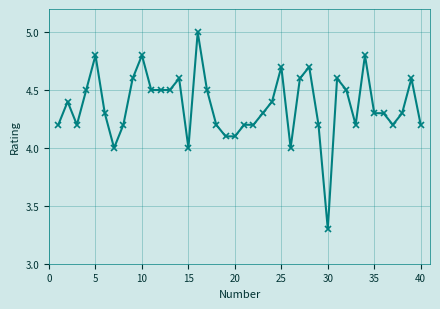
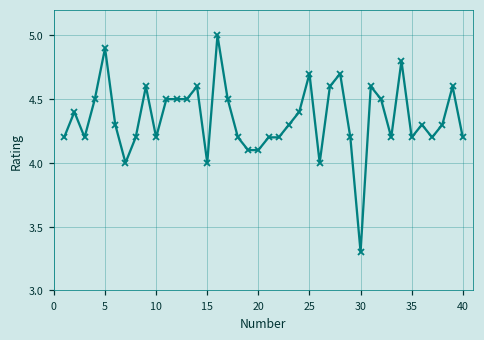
  {
-   "5": 4.8,
-   "10": 4.8,
+   "5": 4.9,
+   "10": 4.2,
    "15": 4.0,
    "20": 4.1,
    "25": 4.7,
    "30": 3.3,
-   "35": 4.3,
+   "35": 4.2,
    "40": 4.2
  }
